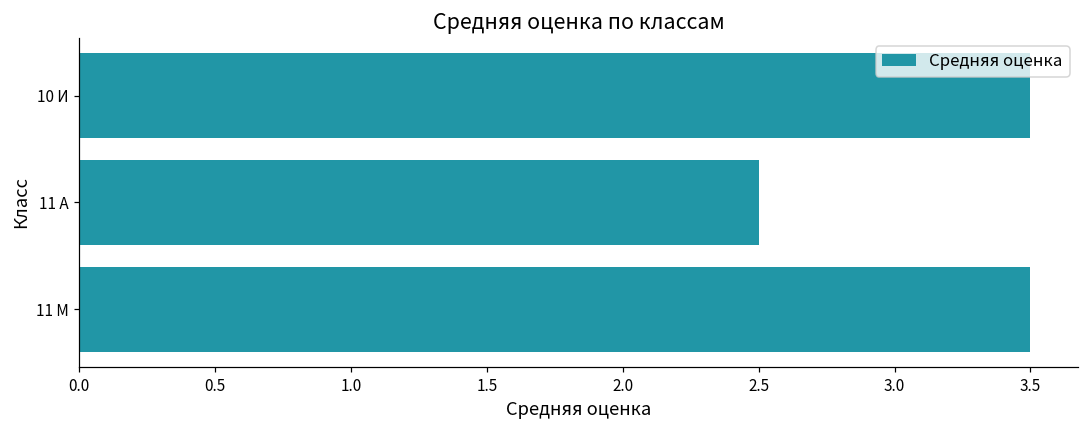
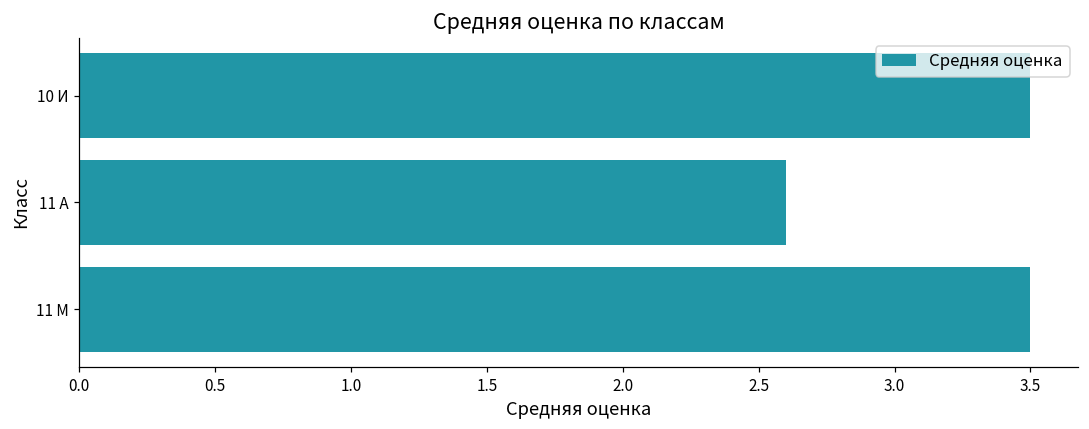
  {
    "10 И": 3.5,
-   "11 А": 2.5,
+   "11 А": 2.6,
    "11 М": 3.5
  }
